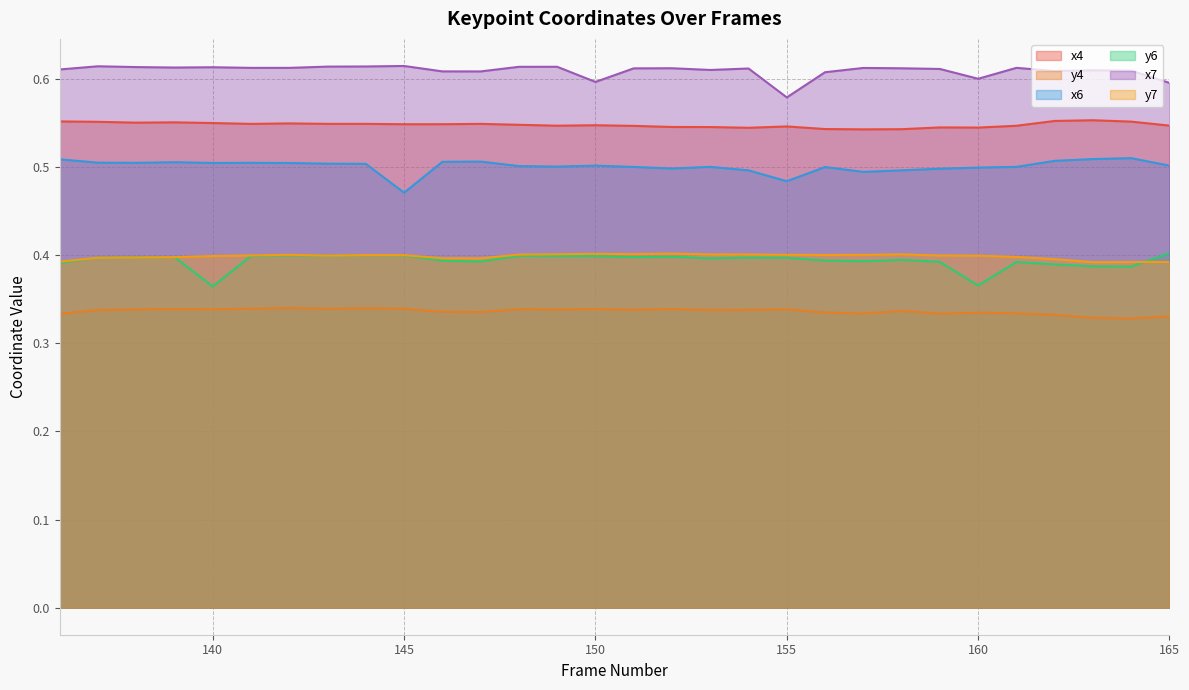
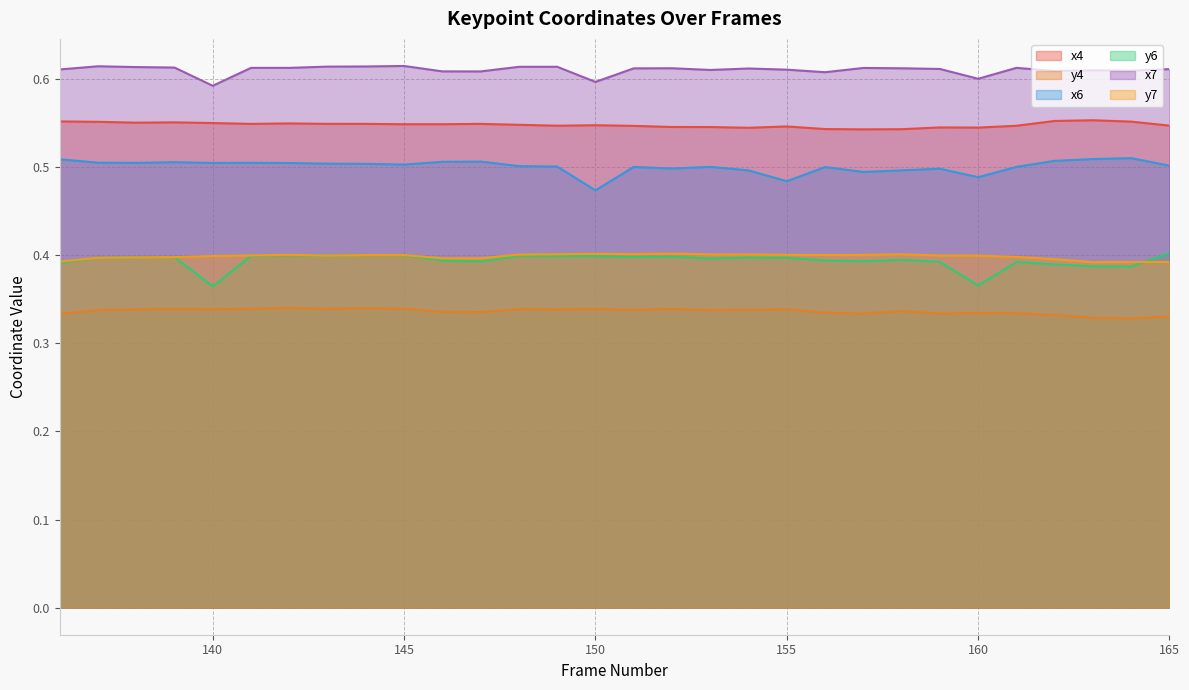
  {
    "x6": {
      "140": 0.50,
-     "145": 0.47,
-     "150": 0.50,
+     "145": 0.50,
+     "150": 0.47,
      "155": 0.48,
-     "160": 0.50,
+     "160": 0.49,
      "165": 0.50
    },
    "y6": {
      "140": 0.36,
      "155": 0.40,
      "160": 0.37,
      "165": 0.40
    },
    "x7": {
-     "140": 0.61,
+     "140": 0.59,
      "145": 0.61,
      "150": 0.60,
-     "155": 0.58,
+     "155": 0.61,
      "160": 0.60,
-     "165": 0.60
+     "165": 0.61
    }
  }
